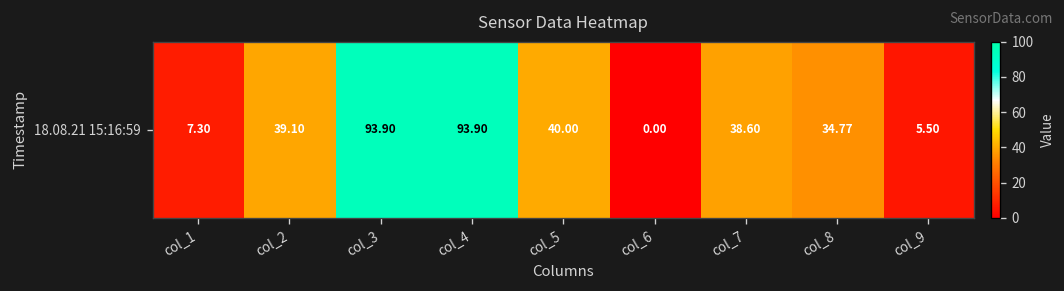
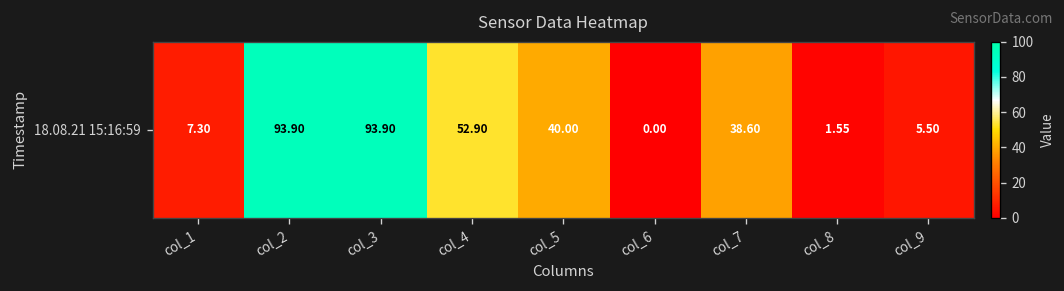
  {
    "18.08.21 15:16:59": {
      "col_1": 7.30,
-     "col_2": 39.10,
+     "col_2": 93.90,
      "col_3": 93.90,
-     "col_4": 93.90,
+     "col_4": 52.90,
      "col_5": 40.00,
      "col_6": 0.00,
      "col_7": 38.60,
-     "col_8": 34.77,
+     "col_8": 1.55,
      "col_9": 5.50
    }
  }
